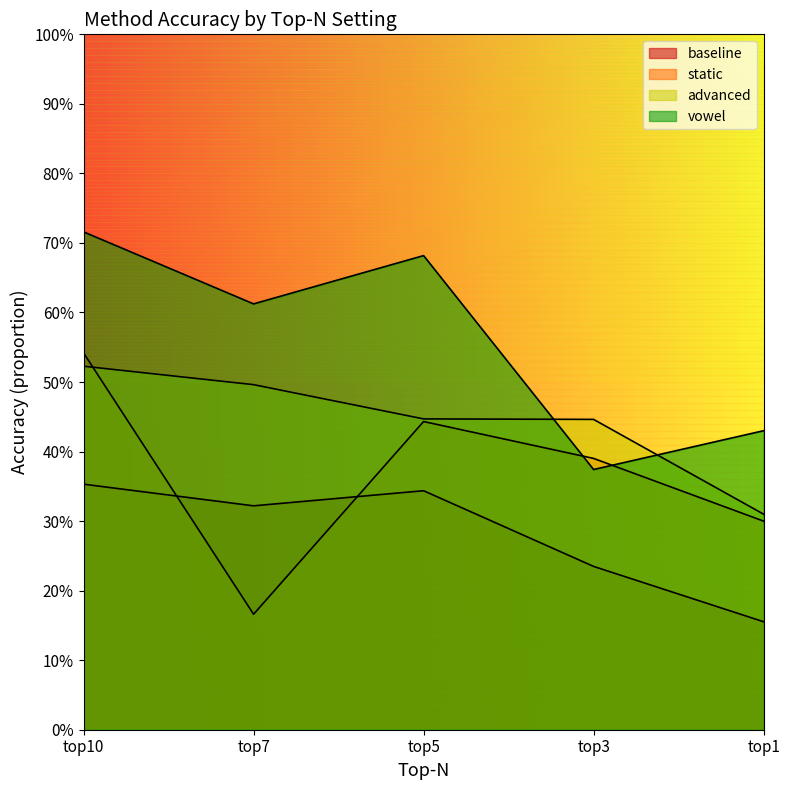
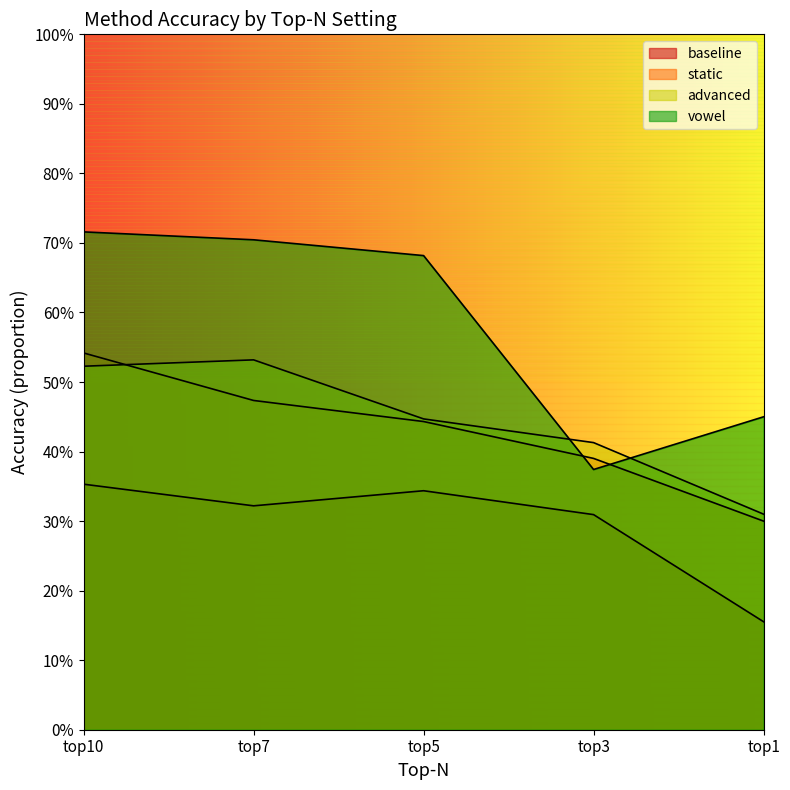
  {
    "baseline": {
      "top10": "35%",
      "top7": "32%",
      "top5": "34%",
-     "top3": "23%",
+     "top3": "31%",
      "top1": "16%"
    },
    "static": {
      "top10": "54%",
-     "top7": "17%",
+     "top7": "47%",
      "top5": "44%",
      "top3": "39%",
      "top1": "30%"
    },
    "advanced": {
      "top10": "52%",
-     "top7": "50%",
+     "top7": "53%",
      "top5": "45%",
-     "top3": "45%",
+     "top3": "41%",
      "top1": "31%"
    },
    "vowel": {
      "top10": "72%",
-     "top7": "61%",
+     "top7": "70%",
      "top5": "68%",
      "top3": "37%",
-     "top1": "43%"
+     "top1": "45%"
    }
  }
